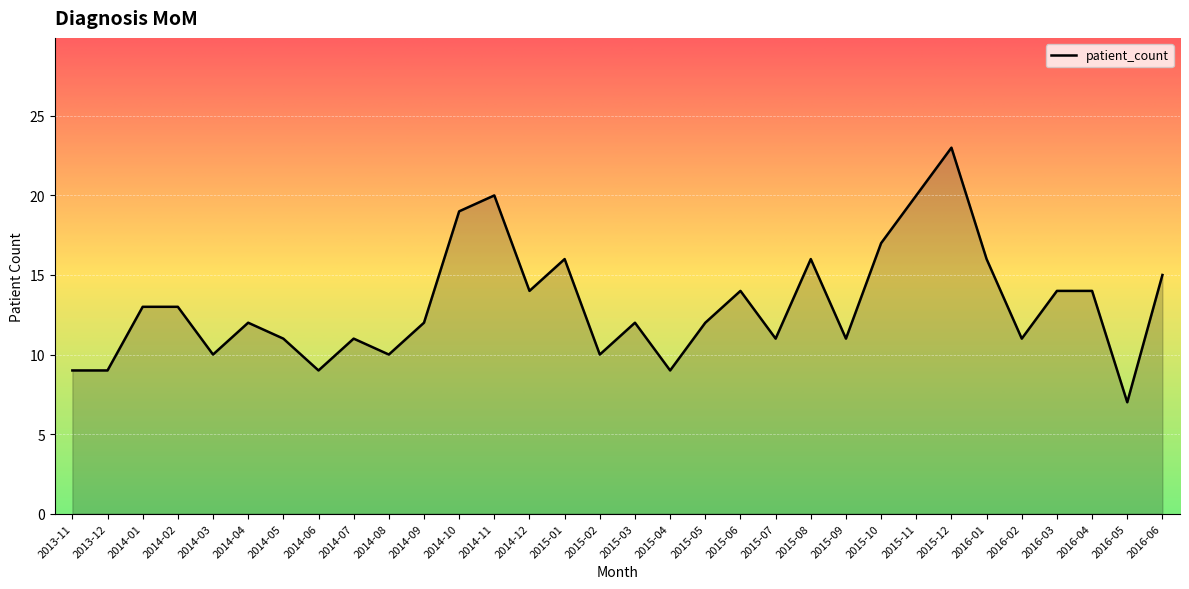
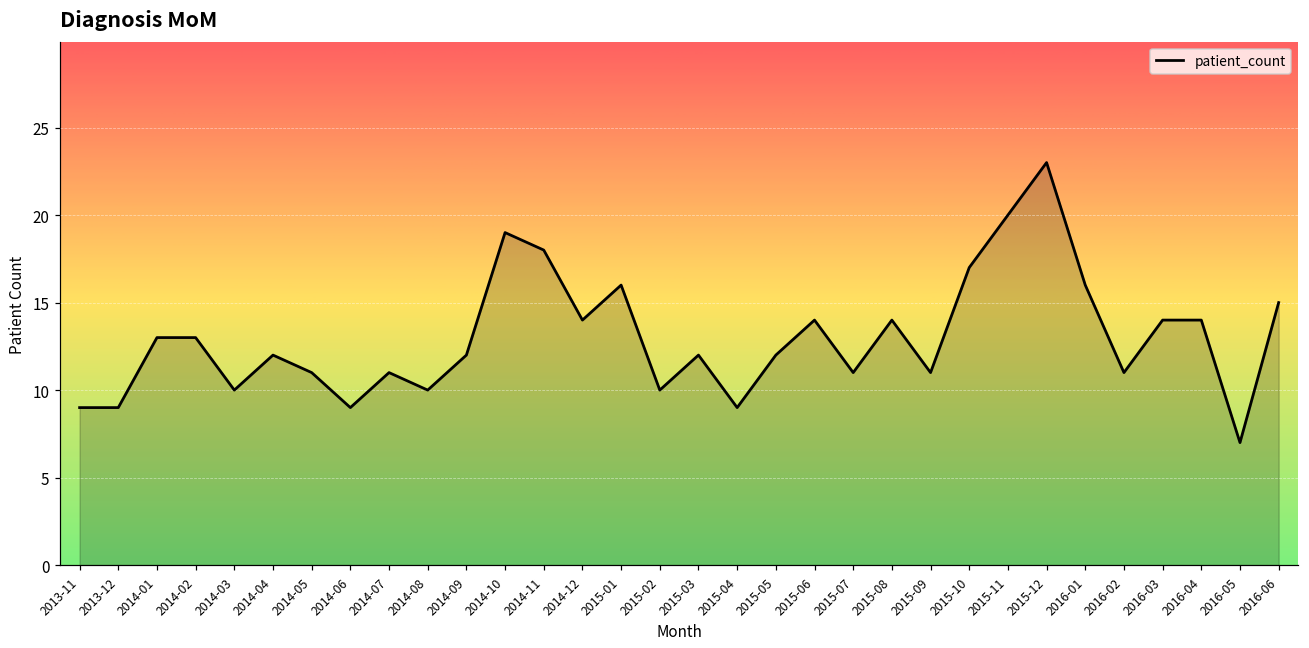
  {
    "2013-11": 9,
    "2013-12": 9,
    "2014-01": 13,
    "2014-02": 13,
    "2014-03": 10,
    "2014-04": 12,
    "2014-05": 11,
    "2014-06": 9,
    "2014-07": 11,
    "2014-08": 10,
    "2014-09": 12,
    "2014-10": 19,
-   "2014-11": 20,
+   "2014-11": 18,
    "2014-12": 14,
    "2015-01": 16,
    "2015-02": 10,
    "2015-03": 12,
    "2015-04": 9,
    "2015-05": 12,
    "2015-06": 14,
    "2015-07": 11,
-   "2015-08": 16,
+   "2015-08": 14,
    "2015-09": 11,
    "2015-10": 17,
    "2015-11": 20,
    "2015-12": 23,
    "2016-01": 16,
    "2016-02": 11,
    "2016-03": 14,
    "2016-04": 14,
    "2016-05": 7,
    "2016-06": 15
  }
